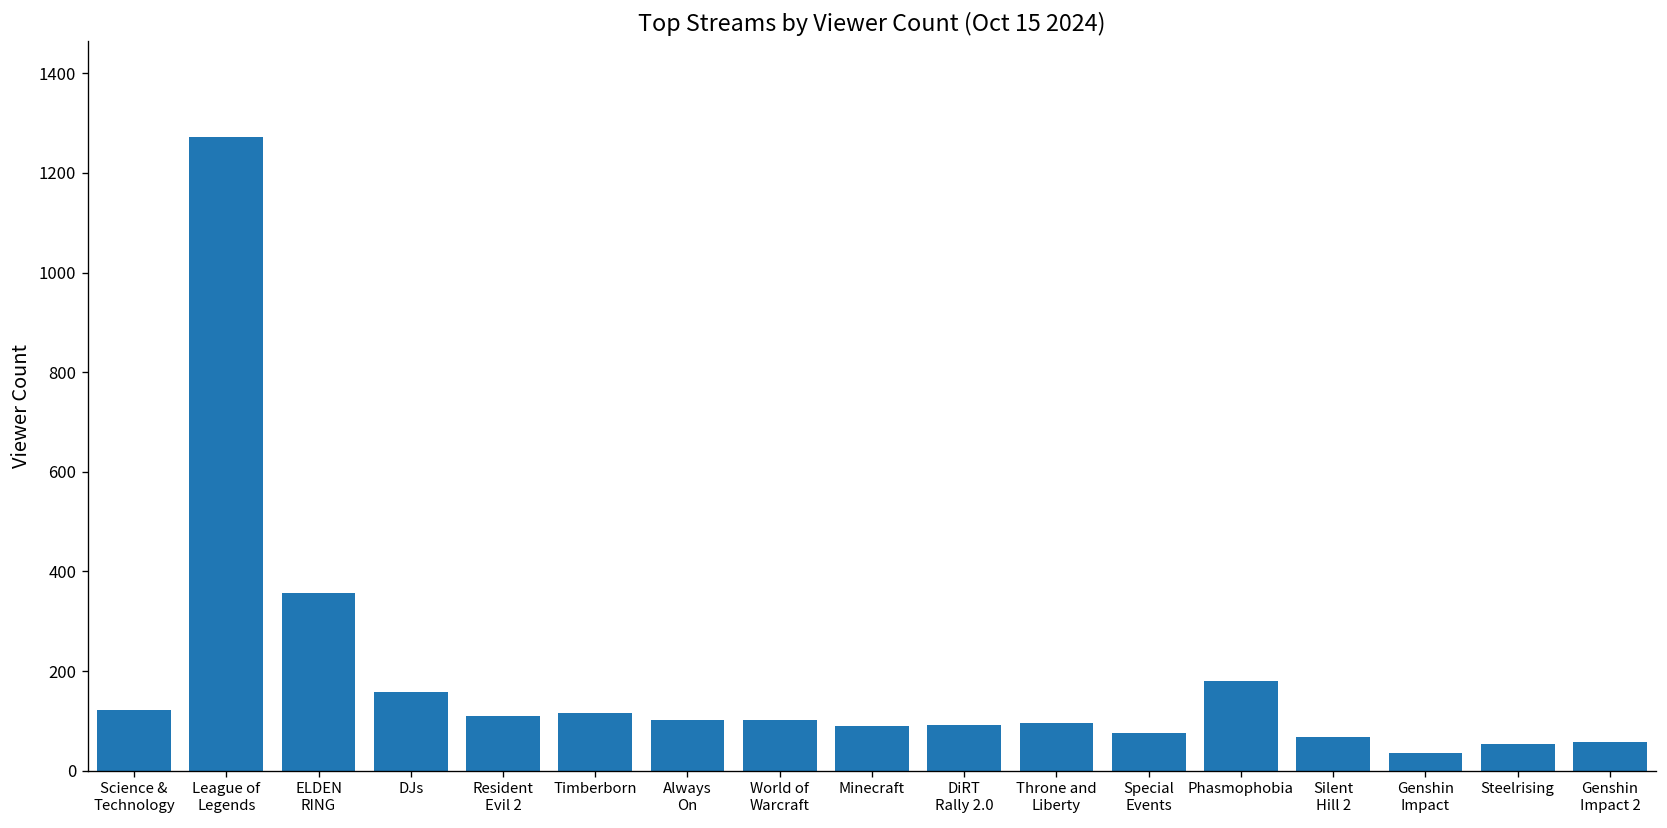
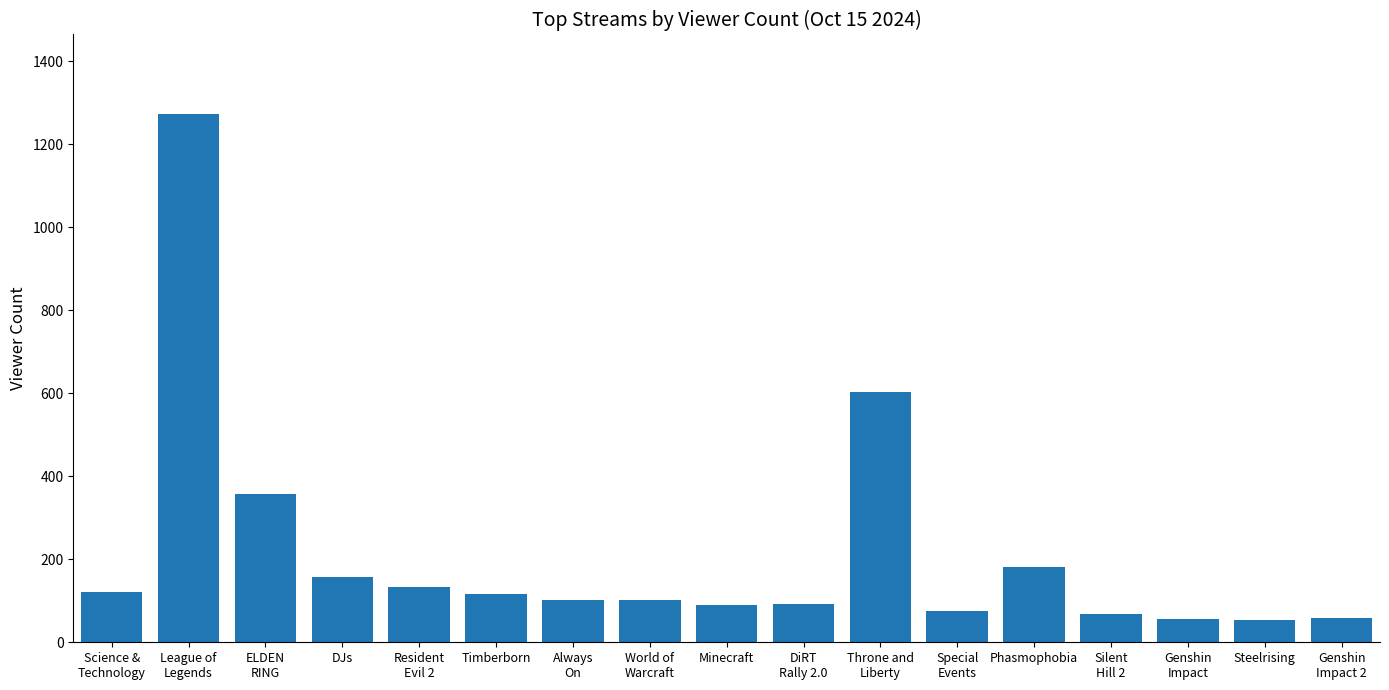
  {
    "Science & Technology": 120,
    "League of Legends": 1270,
    "ELDEN RING": 360,
    "DJs": 160,
-   "Resident Evil 2": 110,
+   "Resident Evil 2": 130,
    "Timberborn": 120,
    "Always On": 100,
    "World of Warcraft": 100,
    "Minecraft": 90,
    "DiRT Rally 2.0": 90,
-   "Throne and Liberty": 100,
+   "Throne and Liberty": 600,
    "Special Events": 80,
    "Phasmophobia": 180,
    "Silent Hill 2": 70,
-   "Genshin Impact": 40,
+   "Genshin Impact": 60,
    "Steelrising": 50,
    "Genshin Impact 2": 60
  }
